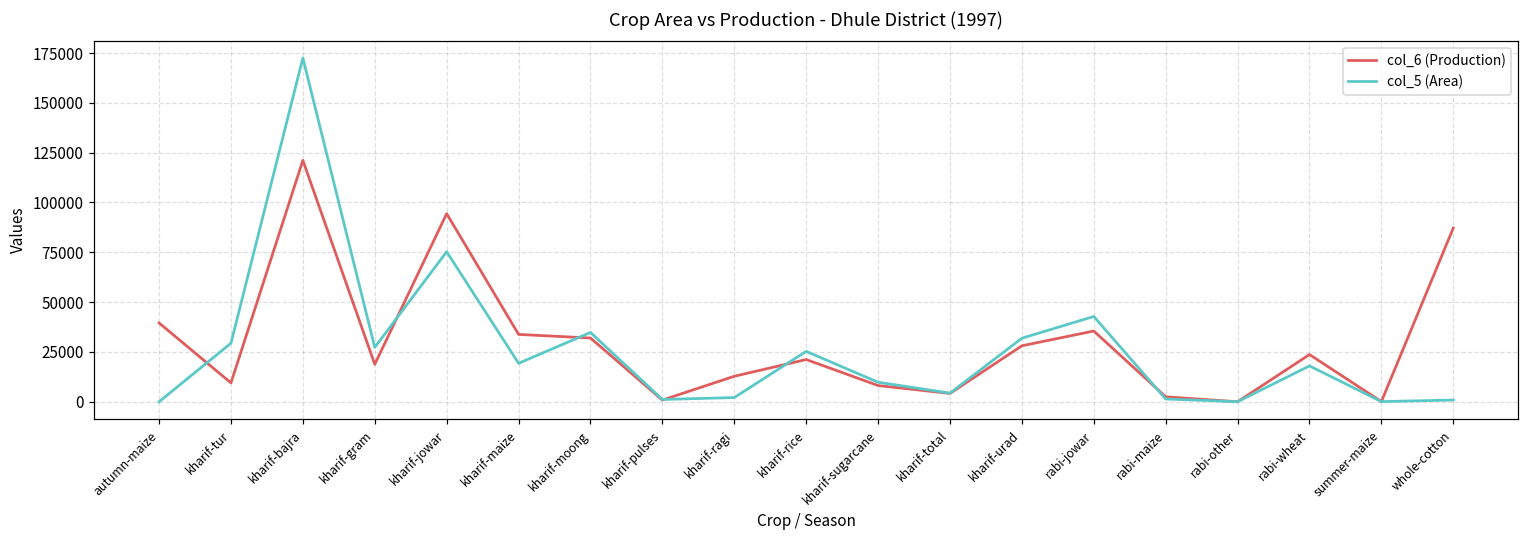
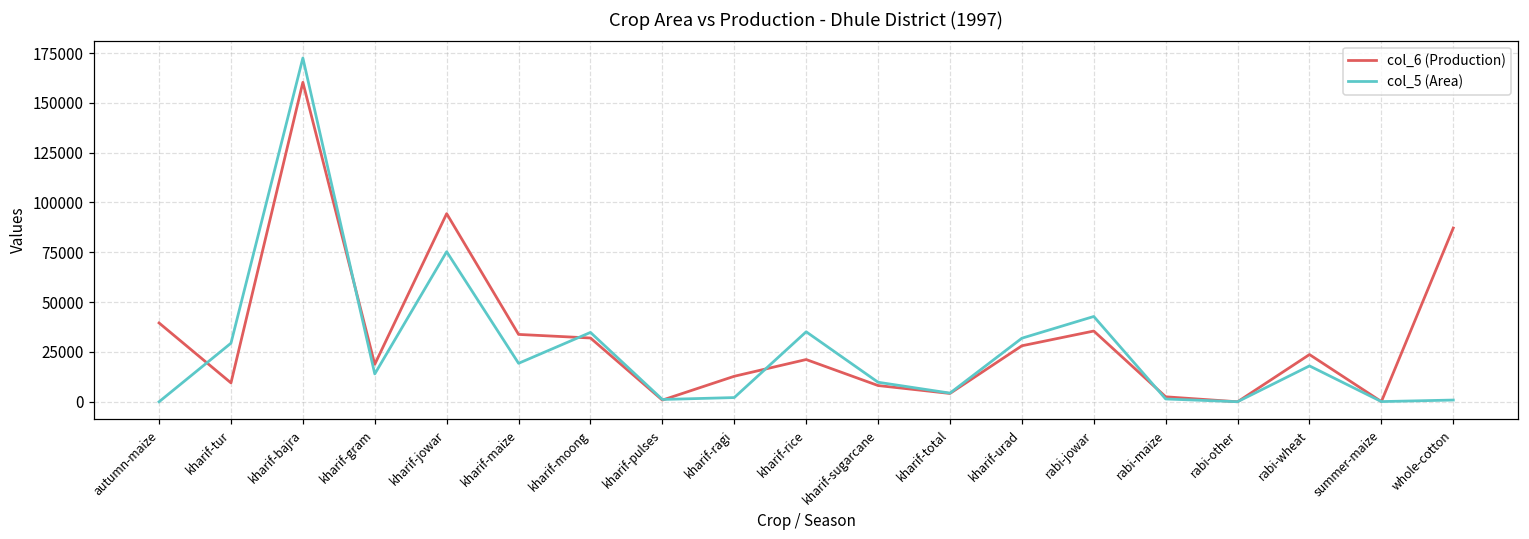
  {
    "col_6 (Production)": {
      "autumn-maize": 40000,
      "kharif-tur": 9000,
-     "kharif-bajra": 121000,
+     "kharif-bajra": 160000,
      "kharif-gram": 19000,
      "kharif-jowar": 94000,
      "kharif-maize": 34000,
      "kharif-moong": 32000,
      "kharif-ragi": 13000,
      "kharif-rice": 21000,
      "kharif-sugarcane": 8000,
      "kharif-urad": 28000,
      "rabi-jowar": 36000,
      "rabi-wheat": 24000,
      "whole-cotton": 87000
    },
    "col_5 (Area)": {
      "autumn-maize": 0,
      "kharif-tur": 29000,
      "kharif-bajra": 173000,
-     "kharif-gram": 27000,
+     "kharif-gram": 14000,
      "kharif-jowar": 75000,
      "kharif-maize": 19000,
      "kharif-moong": 35000,
      "kharif-ragi": 2000,
-     "kharif-rice": 25000,
+     "kharif-rice": 35000,
      "kharif-sugarcane": 10000,
      "kharif-urad": 32000,
      "rabi-jowar": 43000,
      "rabi-wheat": 18000,
      "whole-cotton": 1000
    }
  }
